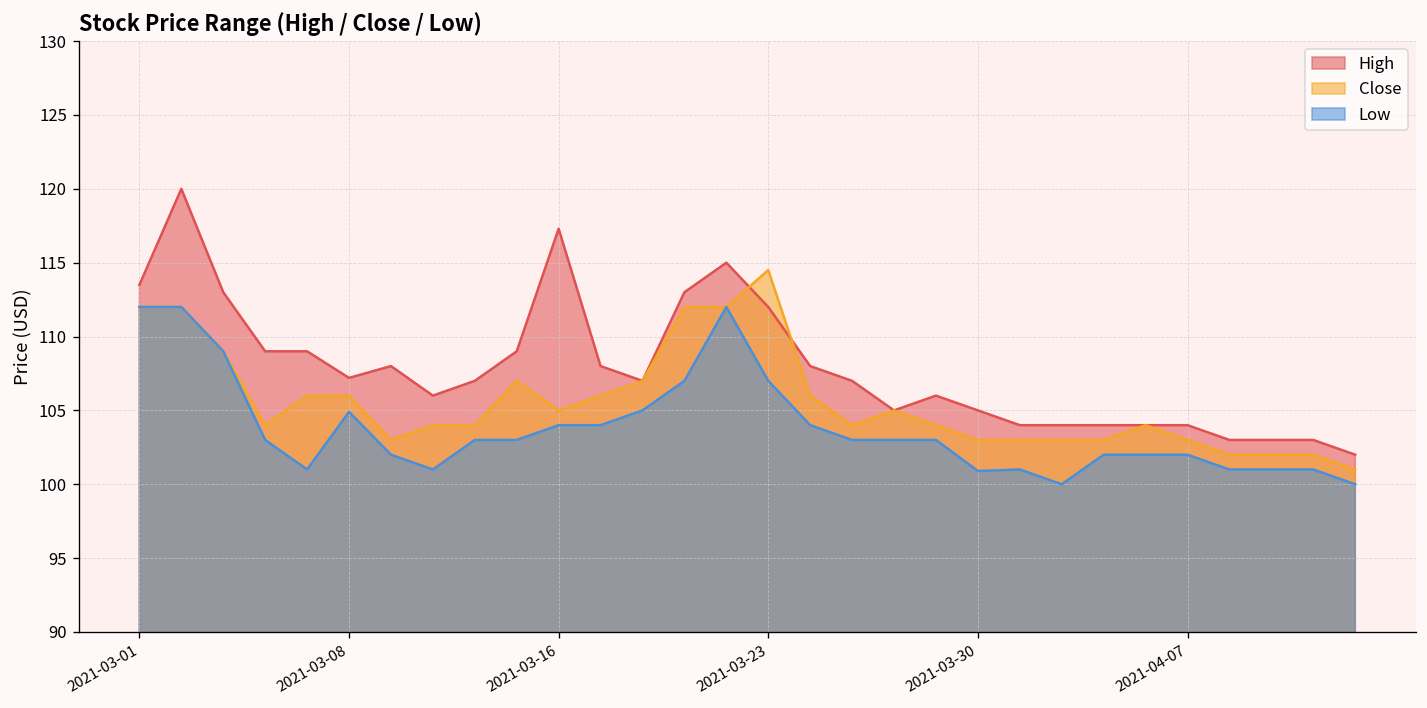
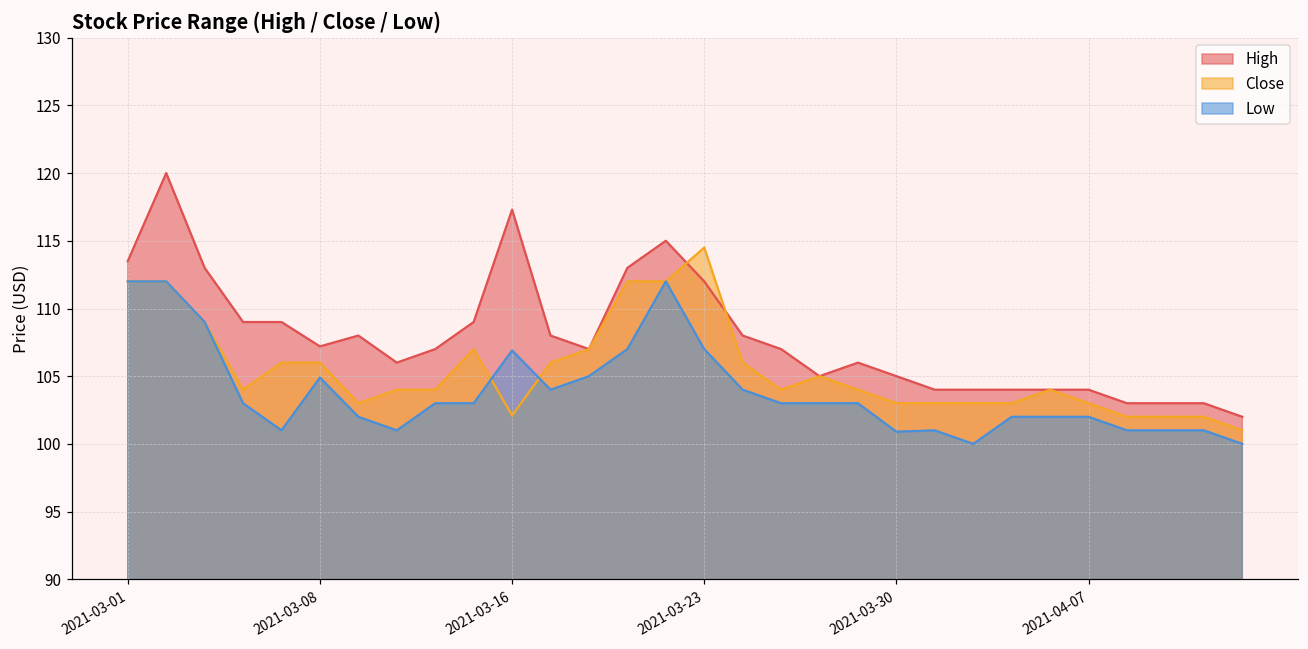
  {
    "High": {
      "2021-03-01": 113.5,
      "2021-03-08": 107.2,
      "2021-03-16": 117.3,
      "2021-03-23": 112.0,
      "2021-03-30": 105.0,
      "2021-04-07": 104.0
    },
    "Close": {
      "2021-03-08": 106.0,
-     "2021-03-16": 105.0,
+     "2021-03-16": 102.1,
      "2021-03-23": 114.5,
      "2021-03-30": 103.0,
      "2021-04-07": 103.0
    },
    "Low": {
      "2021-03-08": 104.9,
-     "2021-03-16": 104.0,
+     "2021-03-16": 106.9,
      "2021-03-23": 107.0,
      "2021-03-30": 100.9,
      "2021-04-07": 102.0
    }
  }
